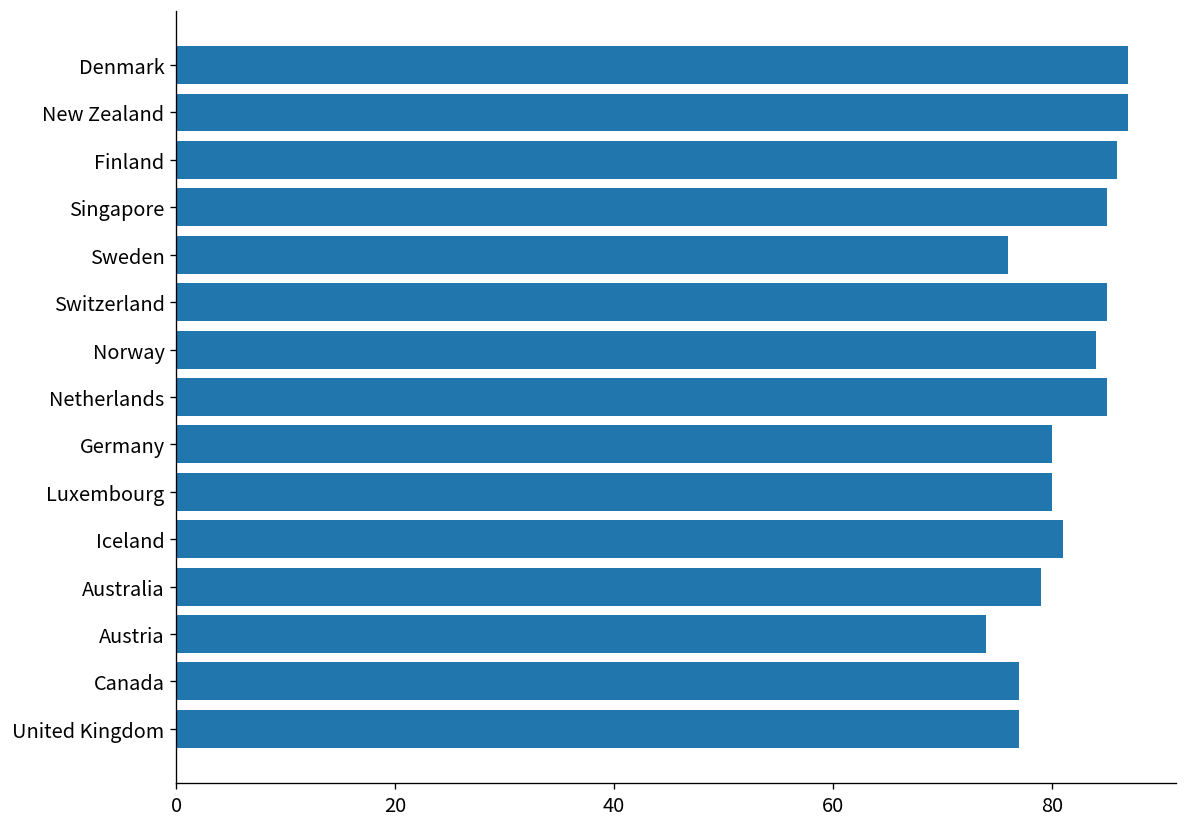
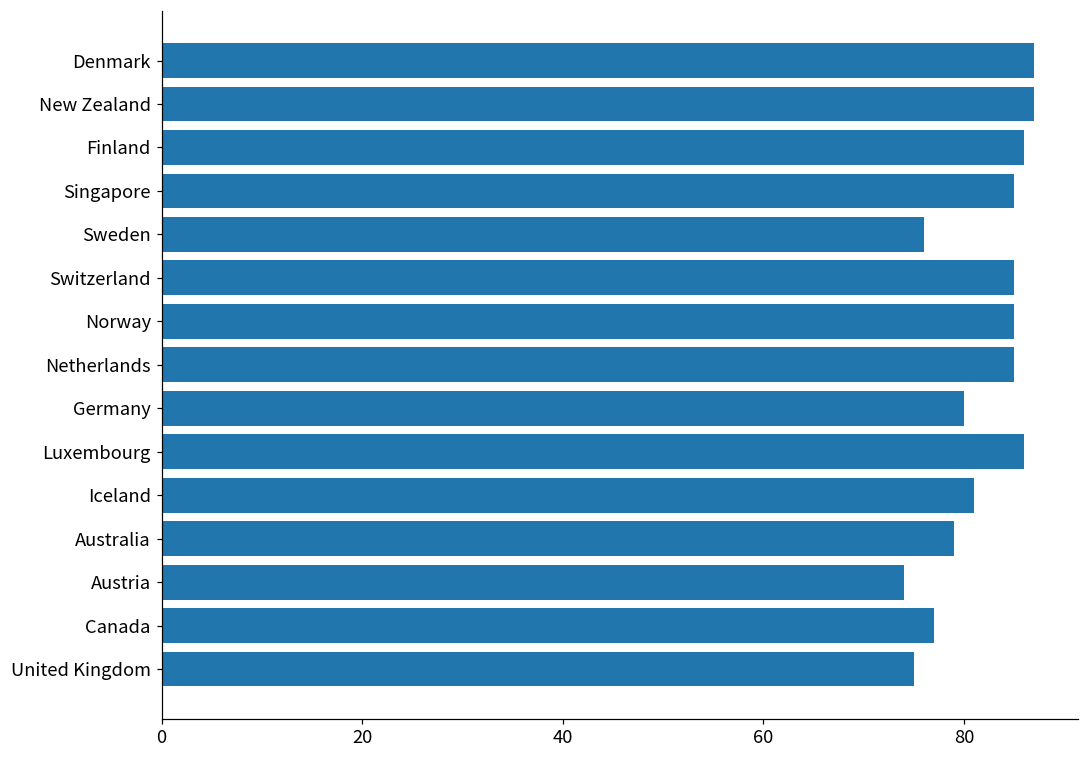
  {
    "Denmark": 87,
    "New Zealand": 87,
    "Finland": 86,
    "Singapore": 85,
    "Sweden": 76,
    "Switzerland": 85,
-   "Norway": 84,
+   "Norway": 85,
    "Netherlands": 85,
    "Germany": 80,
-   "Luxembourg": 80,
+   "Luxembourg": 86,
    "Iceland": 81,
    "Australia": 79,
    "Austria": 74,
    "Canada": 77,
-   "United Kingdom": 77
+   "United Kingdom": 75
  }
